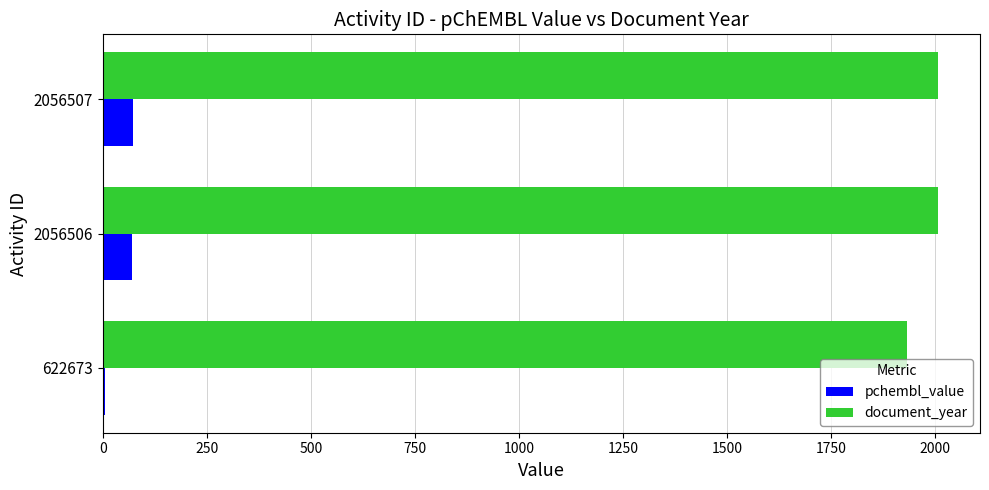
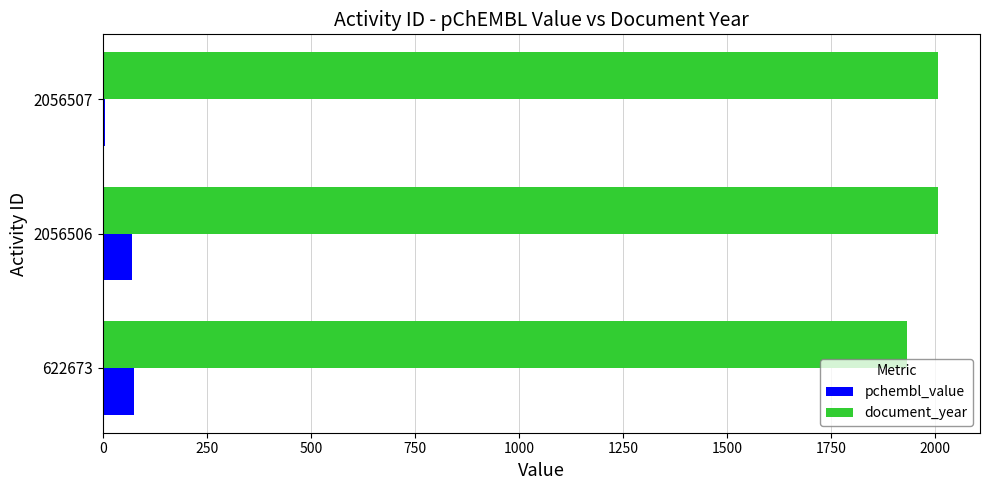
  {
    "pchembl_value": {
-     "2056507": 70,
+     "2056507": 10,
      "2056506": 70,
-     "622673": 10
+     "622673": 70
    },
    "document_year": {
      "2056507": 2010,
      "2056506": 2010,
      "622673": 1930
    }
  }
